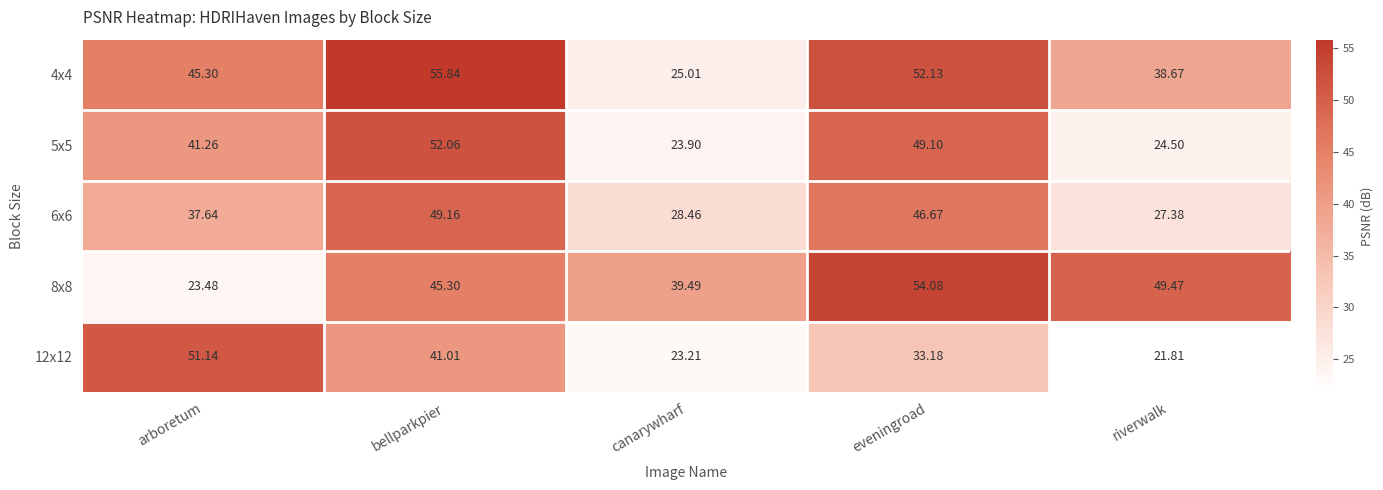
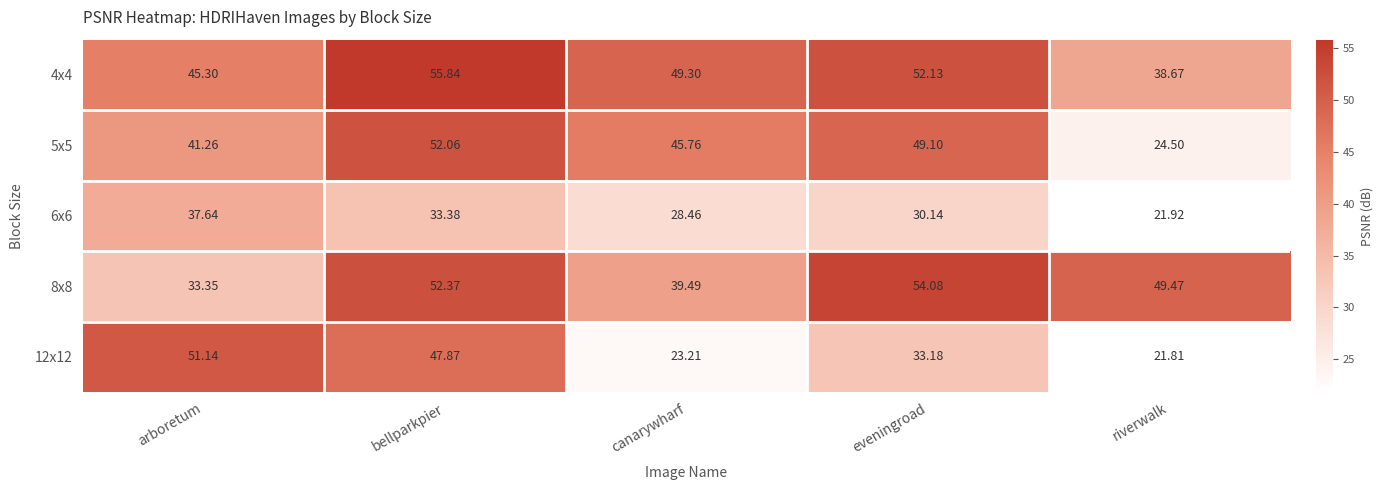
  {
    "4x4": {
      "arboretum": 45.30,
      "bellparkpier": 55.84,
-     "canarywharf": 25.01,
+     "canarywharf": 49.30,
      "eveningroad": 52.13,
      "riverwalk": 38.67
    },
    "5x5": {
      "arboretum": 41.26,
      "bellparkpier": 52.06,
-     "canarywharf": 23.90,
+     "canarywharf": 45.76,
      "eveningroad": 49.10,
      "riverwalk": 24.50
    },
    "6x6": {
      "arboretum": 37.64,
-     "bellparkpier": 49.16,
+     "bellparkpier": 33.38,
      "canarywharf": 28.46,
-     "eveningroad": 46.67,
-     "riverwalk": 27.38
+     "eveningroad": 30.14,
+     "riverwalk": 21.92
    },
    "8x8": {
-     "arboretum": 23.48,
-     "bellparkpier": 45.30,
+     "arboretum": 33.35,
+     "bellparkpier": 52.37,
      "canarywharf": 39.49,
      "eveningroad": 54.08,
      "riverwalk": 49.47
    },
    "12x12": {
      "arboretum": 51.14,
-     "bellparkpier": 41.01,
+     "bellparkpier": 47.87,
      "canarywharf": 23.21,
      "eveningroad": 33.18,
      "riverwalk": 21.81
    }
  }
